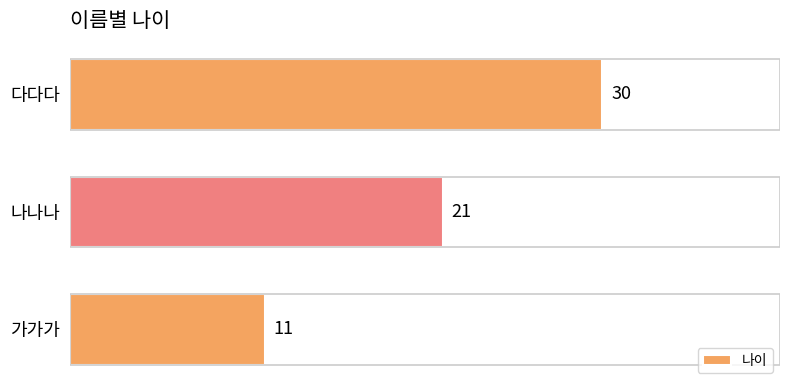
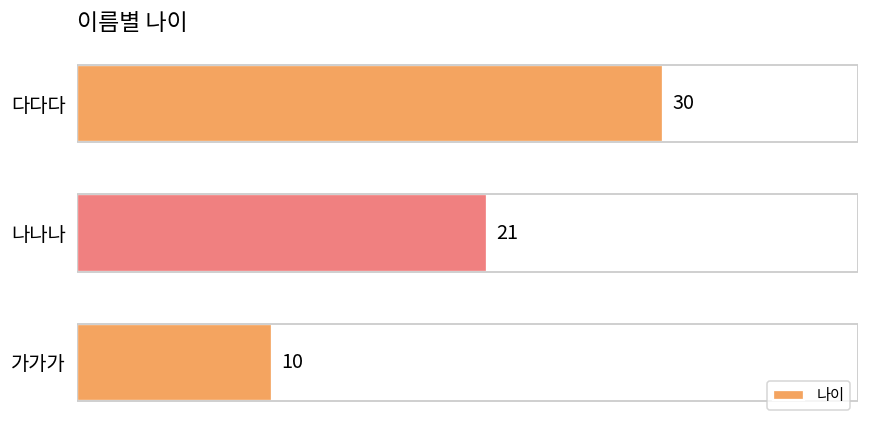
  {
    "다다다": 30,
    "나나나": 21,
-   "가가가": 11
+   "가가가": 10
  }
